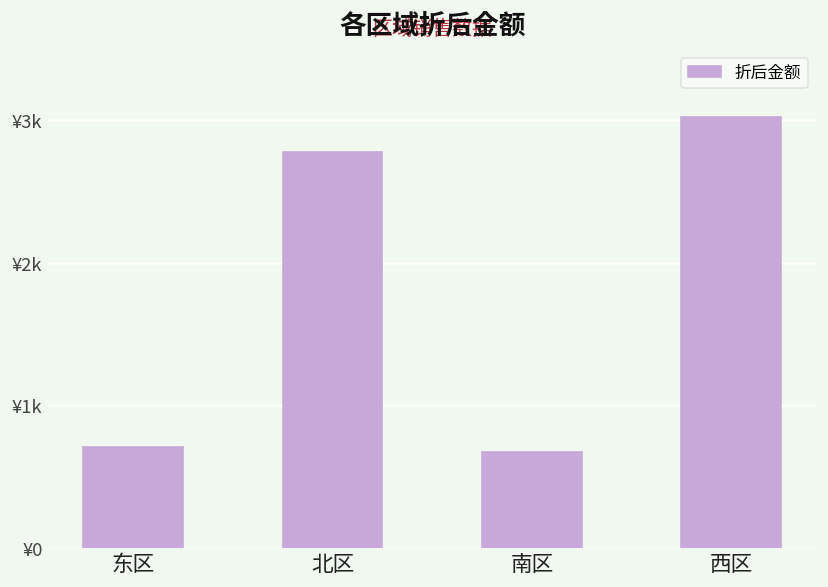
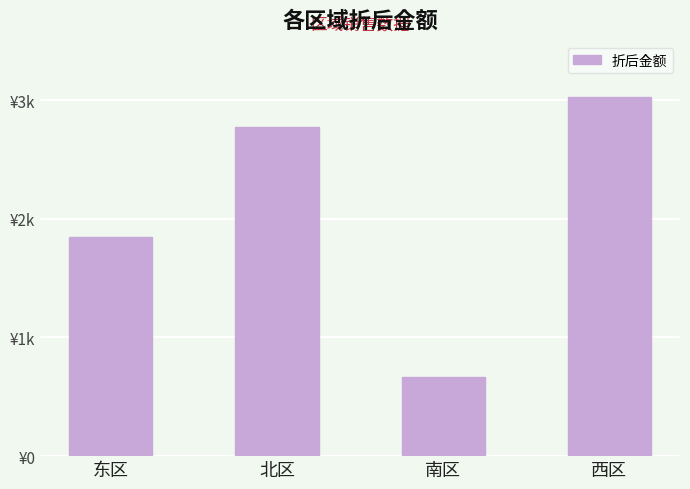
  {
-   "东区": "¥710",
+   "东区": "¥1850",
    "北区": "¥2770",
    "南区": "¥670",
    "西区": "¥3030"
  }
